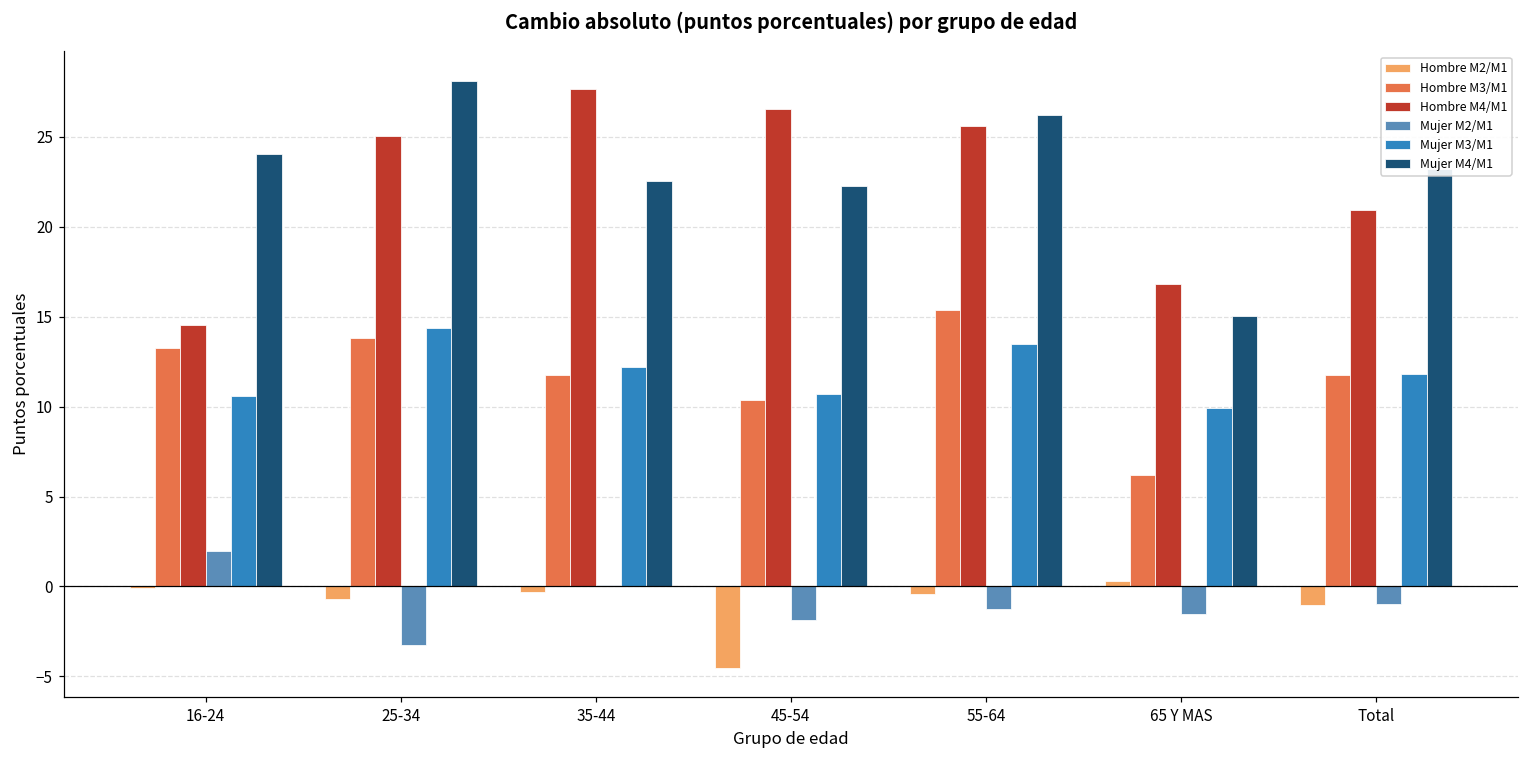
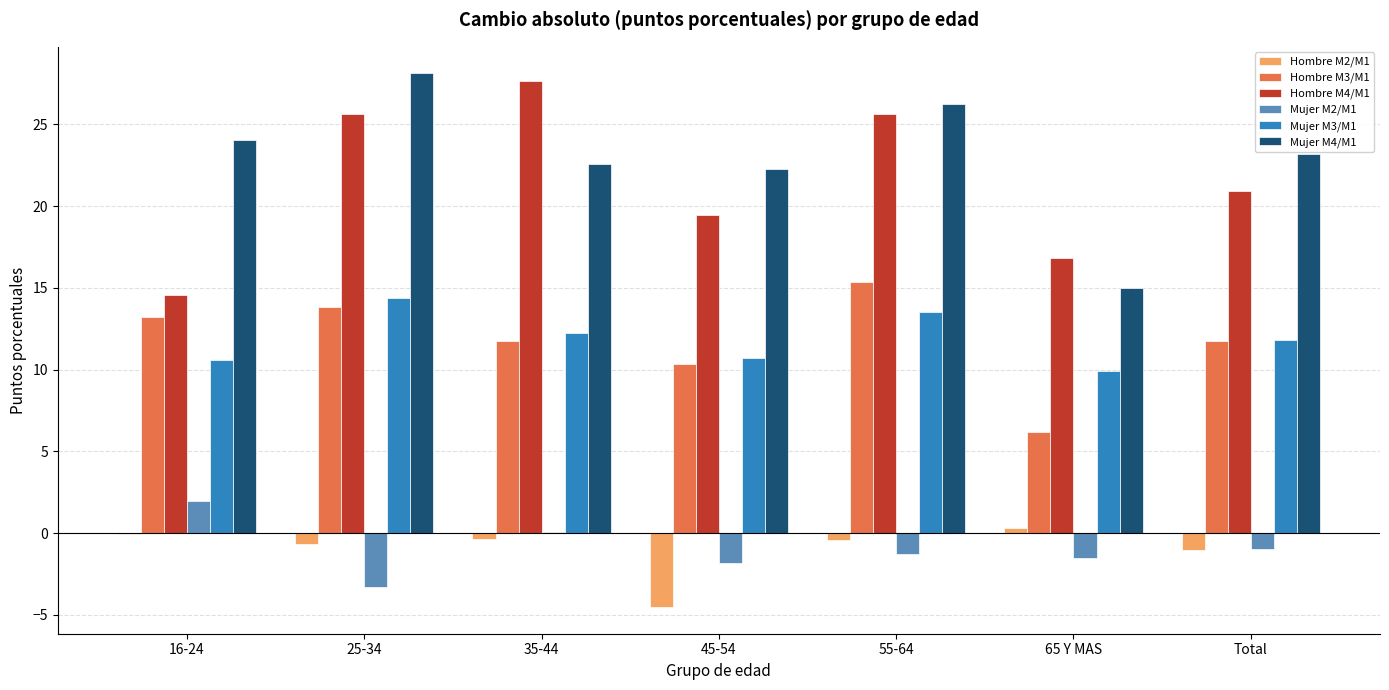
  {
    "Hombre M4/M1": {
      "16-24": 14.6,
-     "25-34": 25.1,
+     "25-34": 25.6,
      "35-44": 27.7,
-     "45-54": 26.5,
+     "45-54": 19.5,
      "55-64": 25.6,
      "65 Y MAS": 16.8,
      "Total": 20.9
    },
    "Mujer M4/M1": {
      "16-24": 24.1,
      "25-34": 28.1,
      "35-44": 22.5,
      "45-54": 22.3,
      "55-64": 26.2,
      "65 Y MAS": 15.0,
      "Total": 23.2
    }
  }
